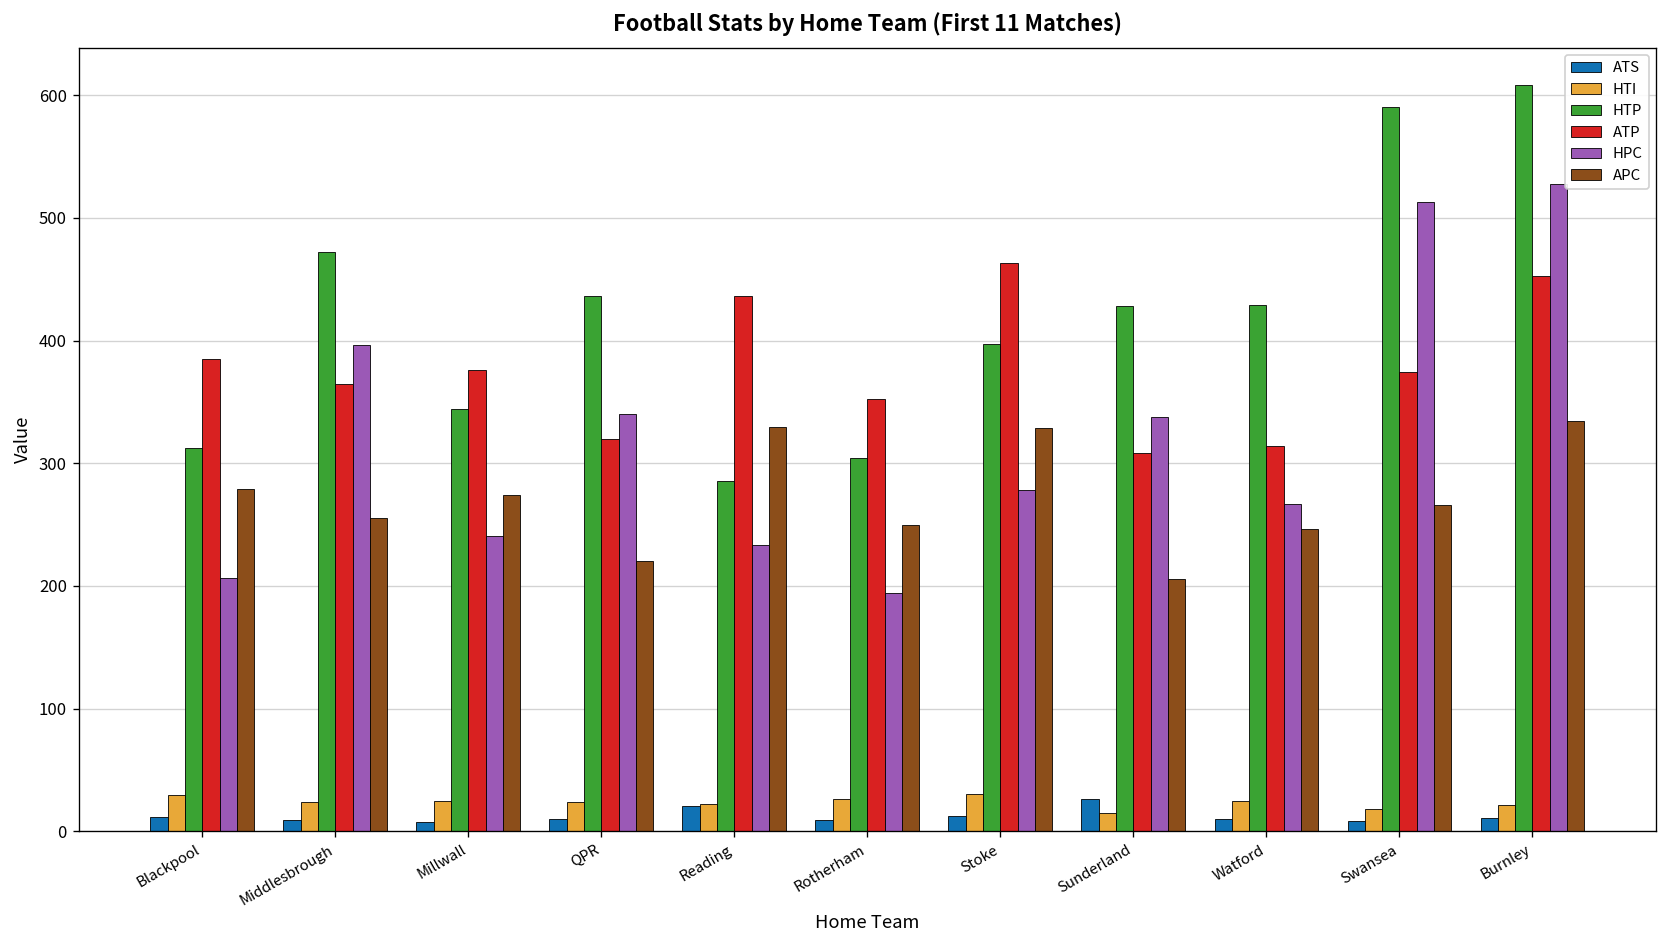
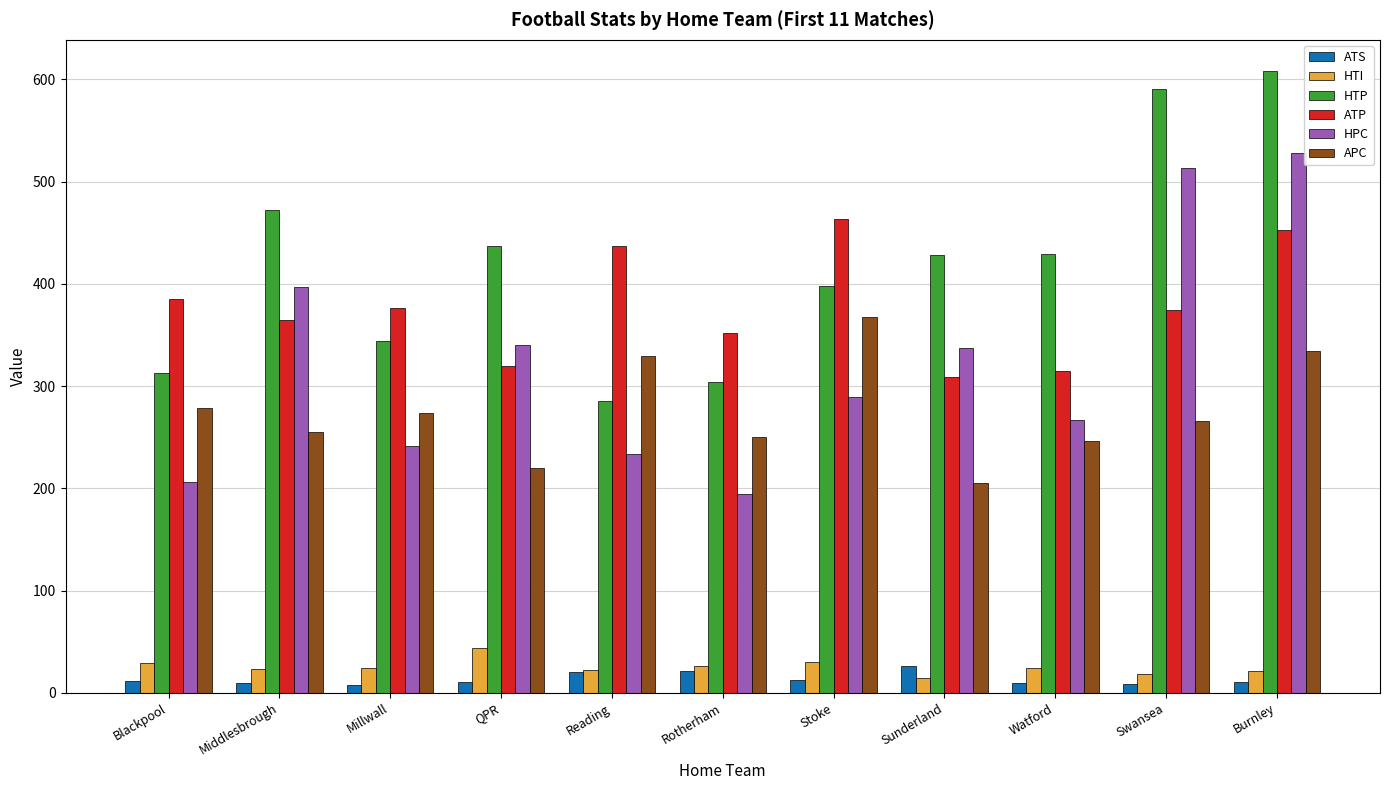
  {
    "ATS": {
      "Blackpool": 12,
      "Middlesbrough": 9,
      "Millwall": 8,
      "QPR": 10,
      "Reading": 21,
-     "Rotherham": 9,
+     "Rotherham": 21,
      "Stoke": 13,
      "Sunderland": 26,
      "Watford": 10,
      "Swansea": 9,
      "Burnley": 11
    },
    "HTI": {
      "Blackpool": 29,
      "Middlesbrough": 24,
      "Millwall": 24,
-     "QPR": 24,
+     "QPR": 44,
      "Reading": 22,
      "Rotherham": 27,
      "Stoke": 30,
      "Sunderland": 15,
      "Watford": 25,
      "Swansea": 18,
      "Burnley": 21
    },
    "HTP": {
      "Blackpool": 313,
      "Middlesbrough": 473,
      "Millwall": 345,
      "QPR": 437,
      "Reading": 286,
      "Rotherham": 304,
      "Stoke": 398,
      "Sunderland": 428,
      "Watford": 429,
      "Swansea": 590,
      "Burnley": 608
    },
    "ATP": {
      "Blackpool": 385,
      "Middlesbrough": 364,
      "Millwall": 376,
      "QPR": 320,
      "Reading": 437,
      "Rotherham": 352,
      "Stoke": 463,
      "Sunderland": 309,
      "Watford": 314,
      "Swansea": 375,
      "Burnley": 453
    },
    "HPC": {
      "Blackpool": 206,
      "Middlesbrough": 396,
      "Millwall": 241,
      "QPR": 340,
      "Reading": 234,
      "Rotherham": 194,
-     "Stoke": 278,
+     "Stoke": 289,
      "Sunderland": 338,
      "Watford": 266,
      "Swansea": 513,
      "Burnley": 528
    },
    "APC": {
      "Blackpool": 279,
      "Middlesbrough": 255,
      "Millwall": 274,
      "QPR": 220,
      "Reading": 330,
      "Rotherham": 250,
-     "Stoke": 329,
+     "Stoke": 367,
      "Sunderland": 205,
      "Watford": 246,
      "Swansea": 266,
      "Burnley": 335
    }
  }
